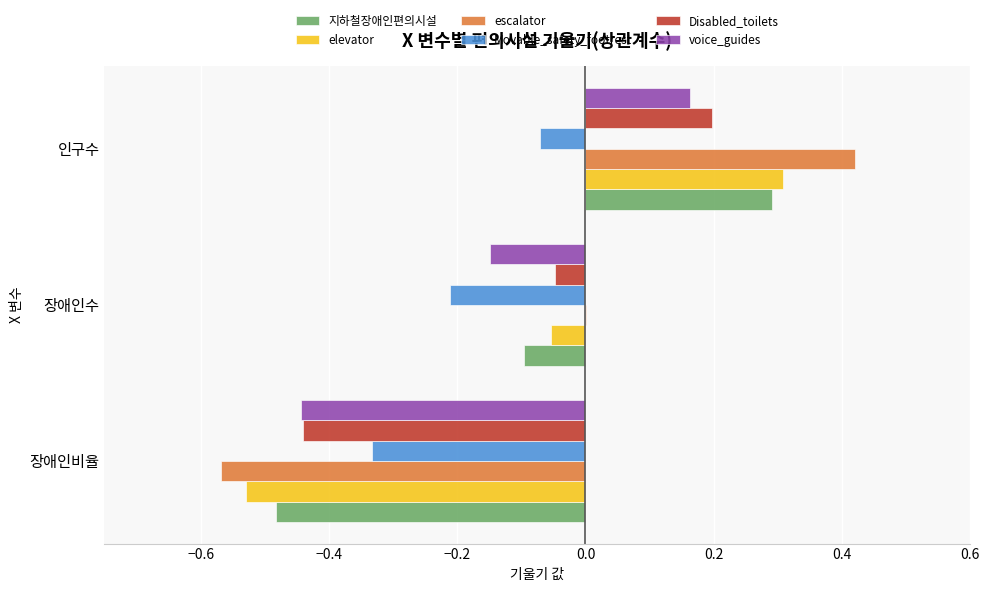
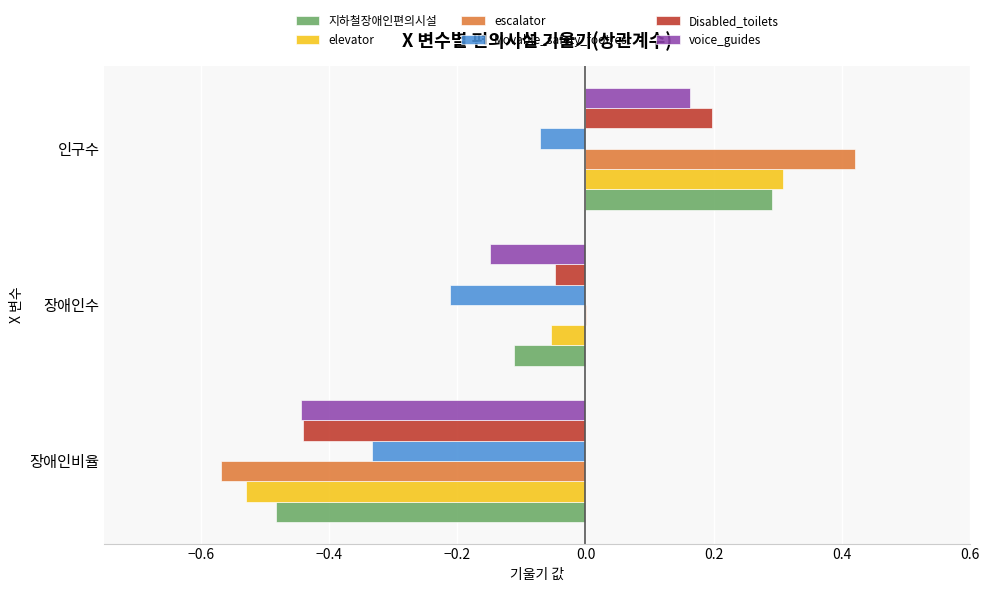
  {
    "지하철장애인편의시설": {
      "인구수": 0.29,
-     "장애인수": -0.10,
+     "장애인수": -0.11,
      "장애인비율": -0.48
    },
    "elevator": {
      "인구수": 0.31,
      "장애인수": -0.05,
      "장애인비율": -0.53
    },
    "escalator": {
      "인구수": 0.42,
      "장애인비율": -0.57
    },
    "Movable_safety_footrest": {
      "인구수": -0.07,
      "장애인수": -0.21,
      "장애인비율": -0.33
    },
    "Disabled_toilets": {
      "인구수": 0.20,
      "장애인수": -0.05,
      "장애인비율": -0.44
    },
    "voice_guides": {
      "인구수": 0.16,
      "장애인수": -0.15,
      "장애인비율": -0.44
    }
  }
